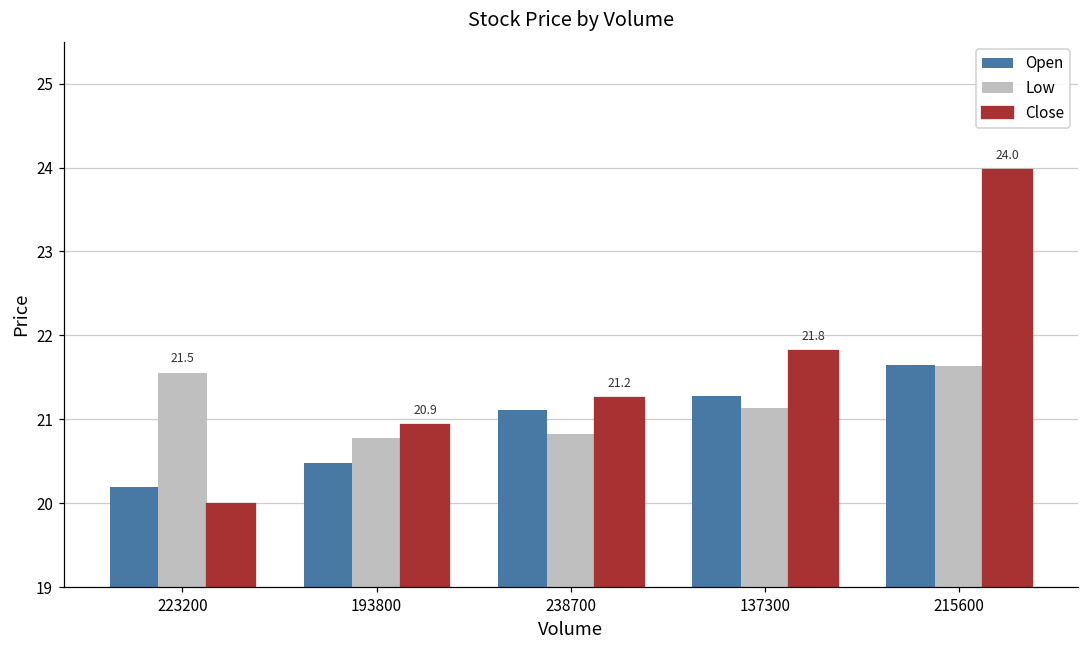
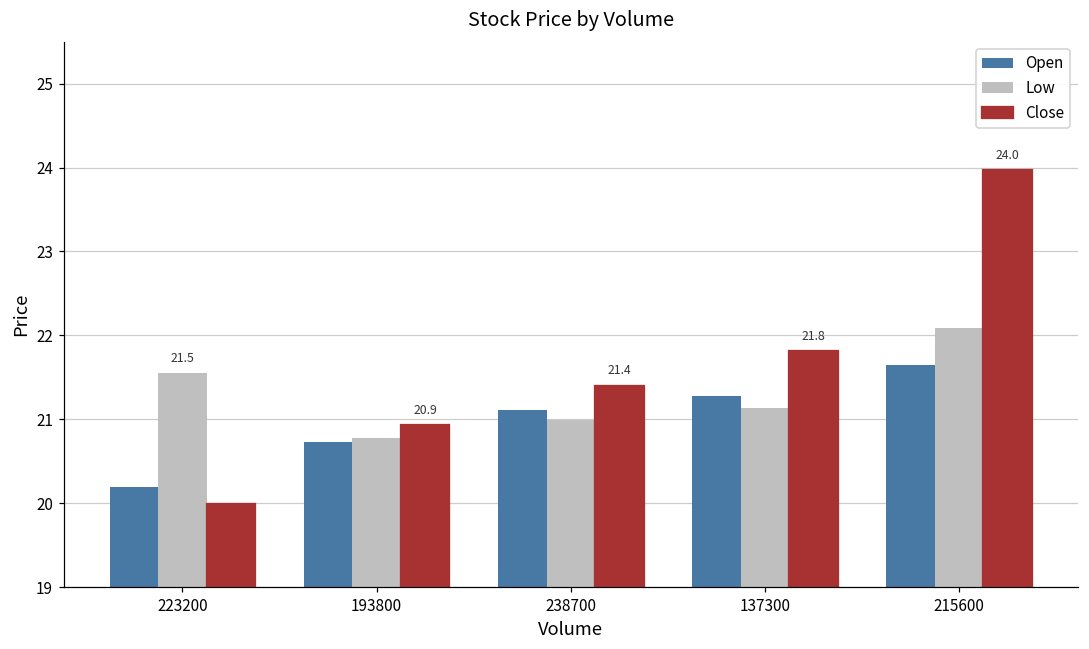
  {
    "Open": {
      "223200": 20.2,
-     "193800": 20.5,
+     "193800": 20.7,
      "238700": 21.1,
      "137300": 21.3,
      "215600": 21.6
    },
    "Low": {
      "193800": 20.8,
-     "238700": 20.8,
+     "238700": 21.0,
      "137300": 21.1,
-     "215600": 21.6
+     "215600": 22.1
    },
    "Close": {
      "193800": 20.9,
-     "238700": 21.2,
+     "238700": 21.4,
      "137300": 21.8,
      "215600": 24.0
    }
  }
